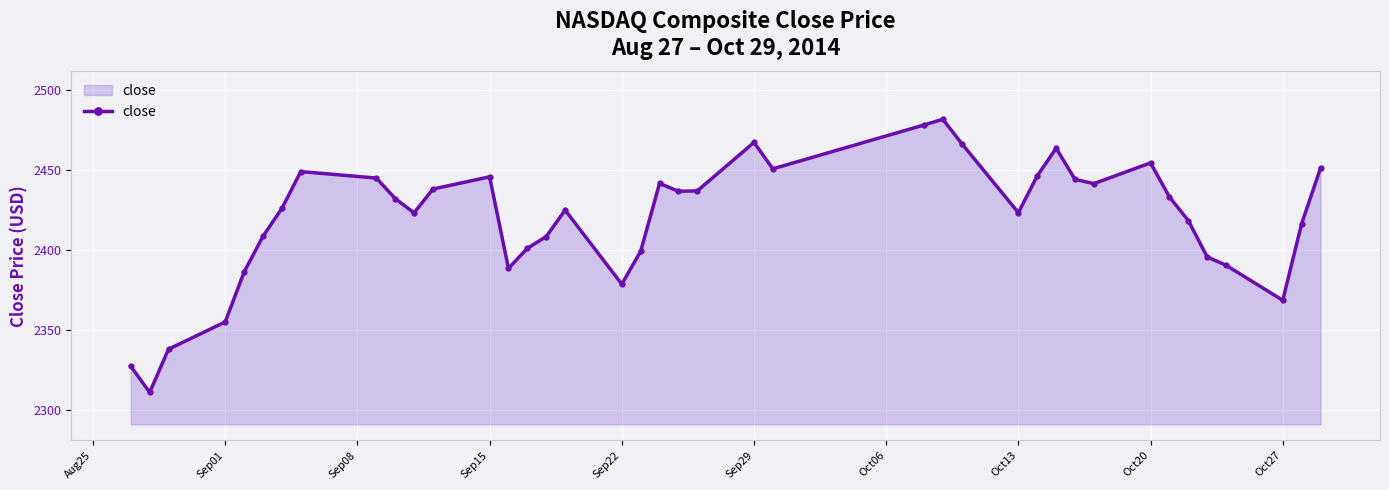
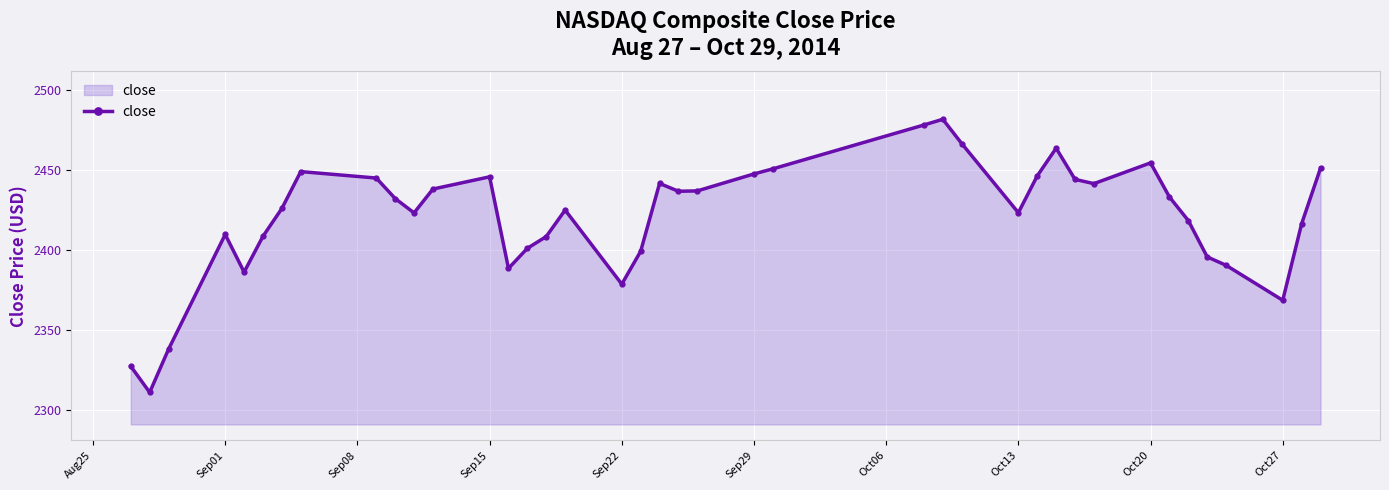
  {
-   "Sep01": 2355,
+   "Sep01": 2410,
    "Sep15": 2446,
    "Sep22": 2379,
-   "Sep29": 2468,
+   "Sep29": 2448,
    "Oct13": 2424,
    "Oct20": 2455,
    "Oct27": 2369
  }
